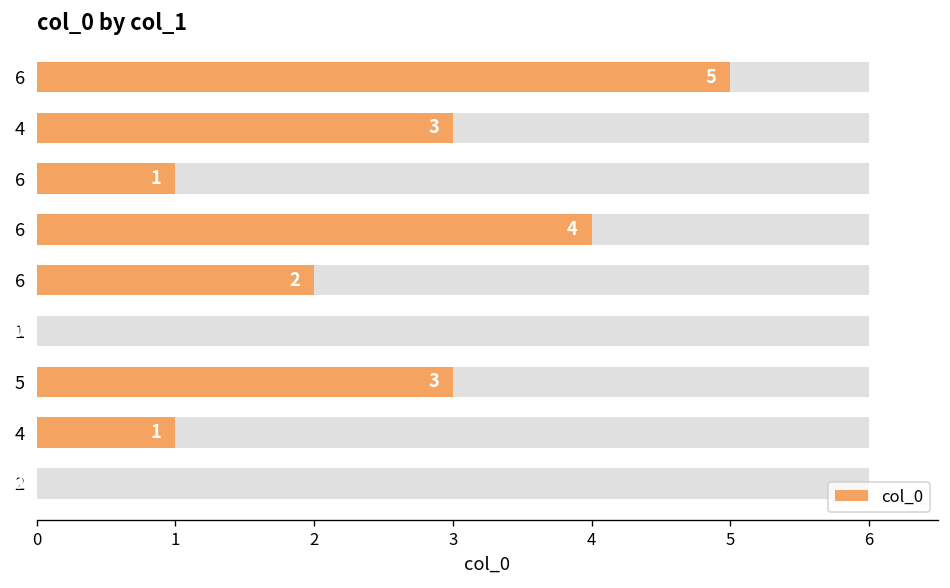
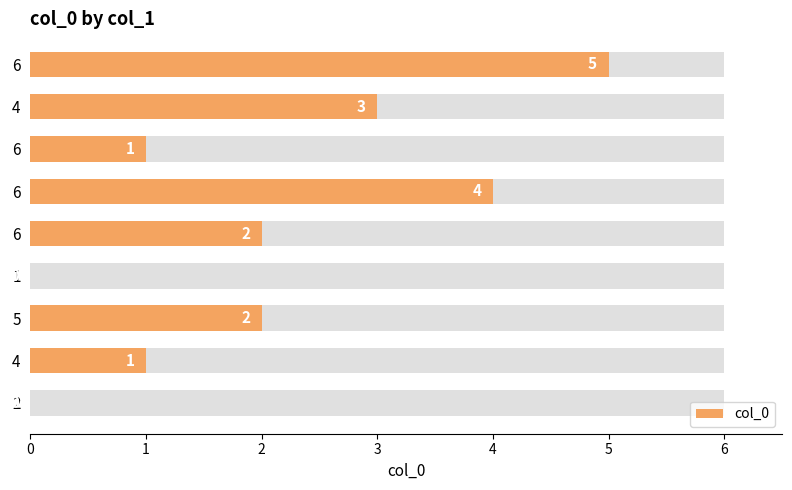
  {
    "col_0": {
-     "5": 3
+     "5": 2
    }
  }
